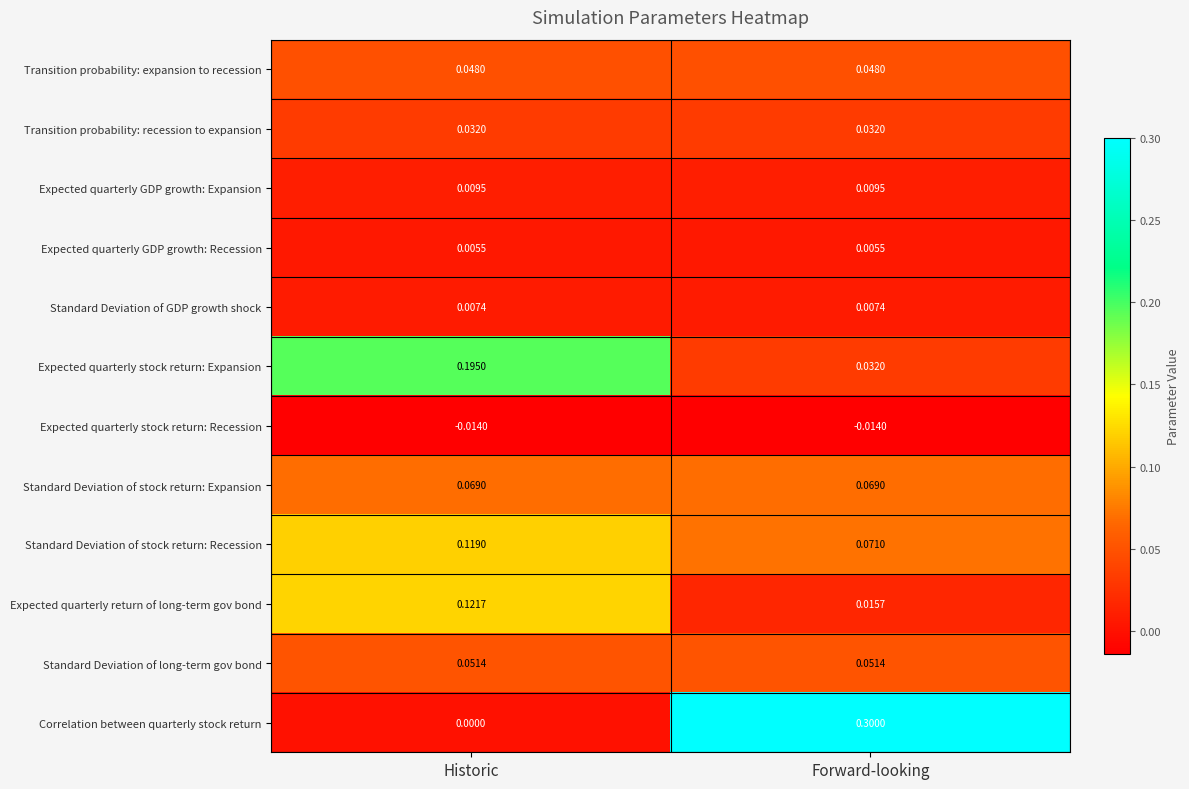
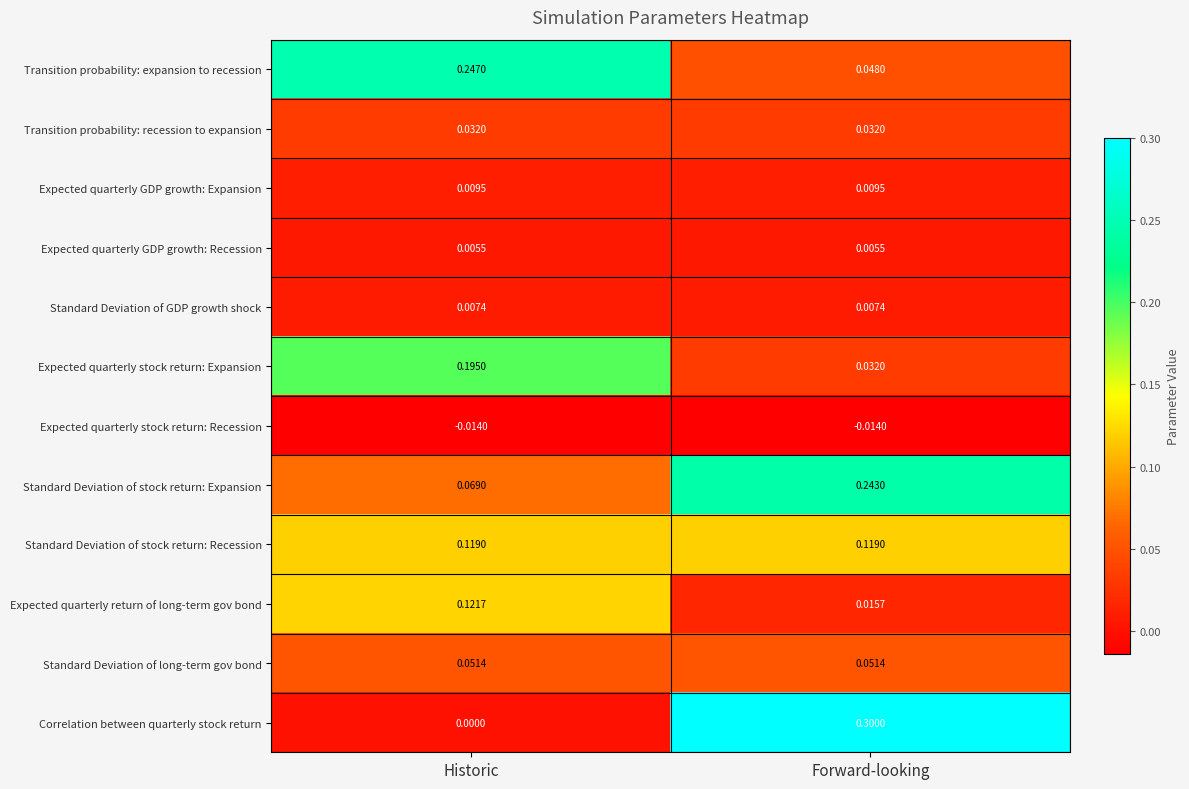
  {
    "Transition probability: expansion to recession": {
-     "Historic": 0.0480,
+     "Historic": 0.2470,
      "Forward-looking": 0.0480
    },
    "Transition probability: recession to expansion": {
      "Historic": 0.0320,
      "Forward-looking": 0.0320
    },
    "Expected quarterly GDP growth: Expansion": {
      "Historic": 0.0095,
      "Forward-looking": 0.0095
    },
    "Expected quarterly GDP growth: Recession": {
      "Historic": 0.0055,
      "Forward-looking": 0.0055
    },
    "Standard Deviation of GDP growth shock": {
      "Historic": 0.0074,
      "Forward-looking": 0.0074
    },
    "Expected quarterly stock return: Expansion": {
      "Historic": 0.1950,
      "Forward-looking": 0.0320
    },
    "Expected quarterly stock return: Recession": {
      "Historic": -0.0140,
      "Forward-looking": -0.0140
    },
    "Standard Deviation of stock return: Expansion": {
      "Historic": 0.0690,
-     "Forward-looking": 0.0690
+     "Forward-looking": 0.2430
    },
    "Standard Deviation of stock return: Recession": {
      "Historic": 0.1190,
-     "Forward-looking": 0.0710
+     "Forward-looking": 0.1190
    },
    "Expected quarterly return of long-term gov bond": {
      "Historic": 0.1217,
      "Forward-looking": 0.0157
    },
    "Standard Deviation of long-term gov bond": {
      "Historic": 0.0514,
      "Forward-looking": 0.0514
    },
    "Correlation between quarterly stock return": {
      "Historic": 0.0000,
      "Forward-looking": 0.3000
    }
  }
